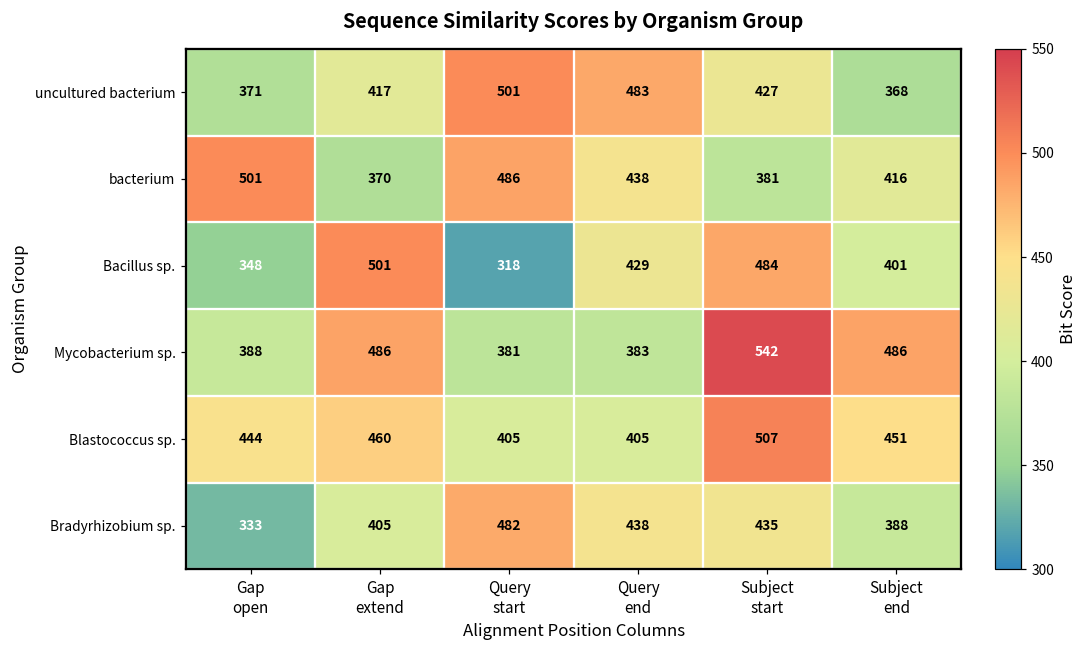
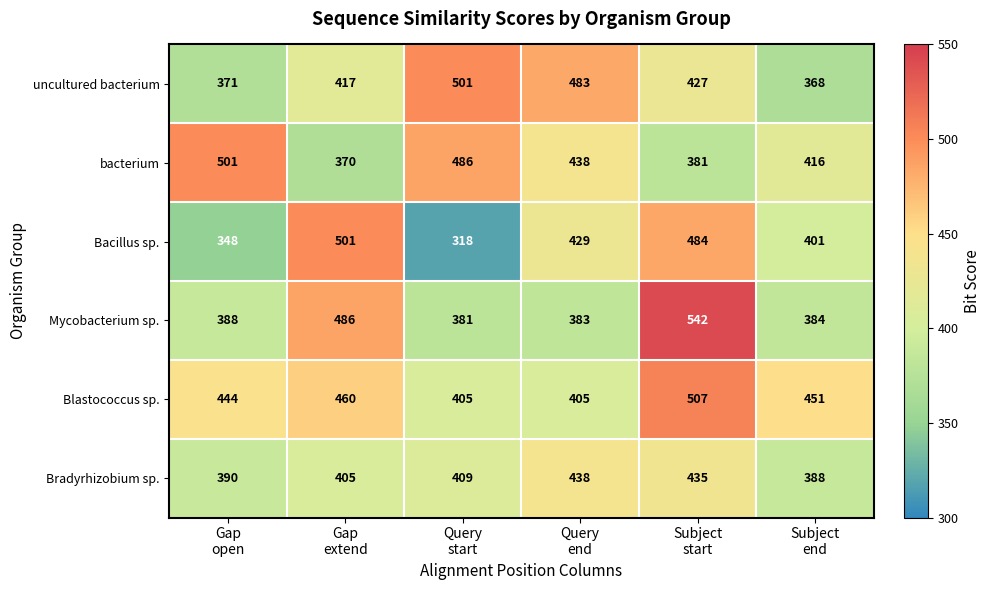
  {
    "uncultured bacterium": {
      "Gap open": 371,
      "Gap extend": 417,
      "Query start": 501,
      "Query end": 483,
      "Subject start": 427,
      "Subject end": 368
    },
    "bacterium": {
      "Gap open": 501,
      "Gap extend": 370,
      "Query start": 486,
      "Query end": 438,
      "Subject start": 381,
      "Subject end": 416
    },
    "Bacillus sp.": {
      "Gap open": 348,
      "Gap extend": 501,
      "Query start": 318,
      "Query end": 429,
      "Subject start": 484,
      "Subject end": 401
    },
    "Mycobacterium sp.": {
      "Gap open": 388,
      "Gap extend": 486,
      "Query start": 381,
      "Query end": 383,
      "Subject start": 542,
-     "Subject end": 486
+     "Subject end": 384
    },
    "Blastococcus sp.": {
      "Gap open": 444,
      "Gap extend": 460,
      "Query start": 405,
      "Query end": 405,
      "Subject start": 507,
      "Subject end": 451
    },
    "Bradyrhizobium sp.": {
-     "Gap open": 333,
+     "Gap open": 390,
      "Gap extend": 405,
-     "Query start": 482,
+     "Query start": 409,
      "Query end": 438,
      "Subject start": 435,
      "Subject end": 388
    }
  }
